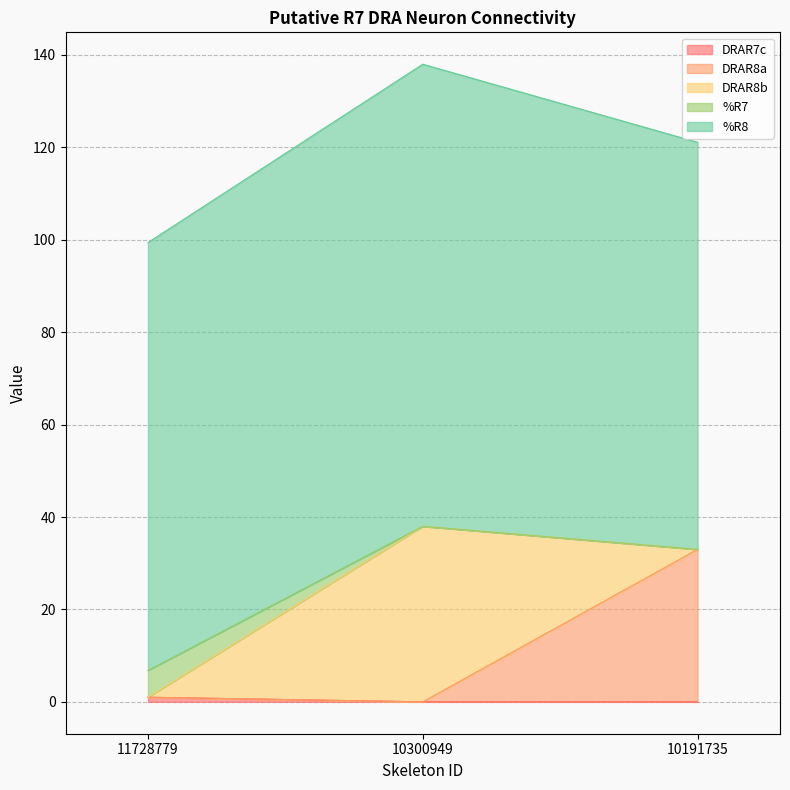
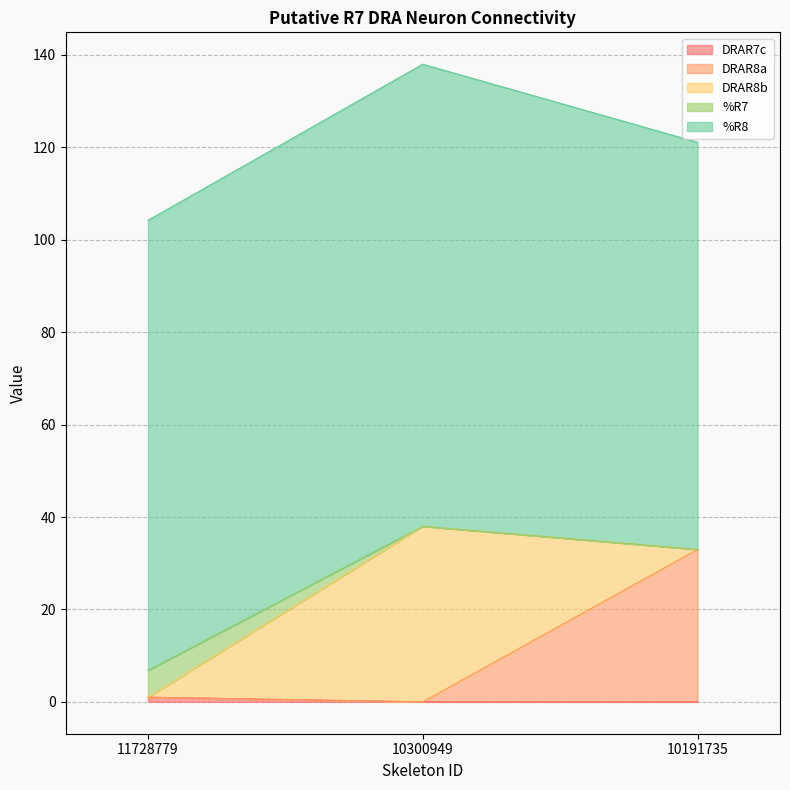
  {
    "%R7": {
      "11728779": 6
    },
    "%R8": {
-     "11728779": 93,
+     "11728779": 97,
      "10300949": 100,
      "10191735": 88
    }
  }
